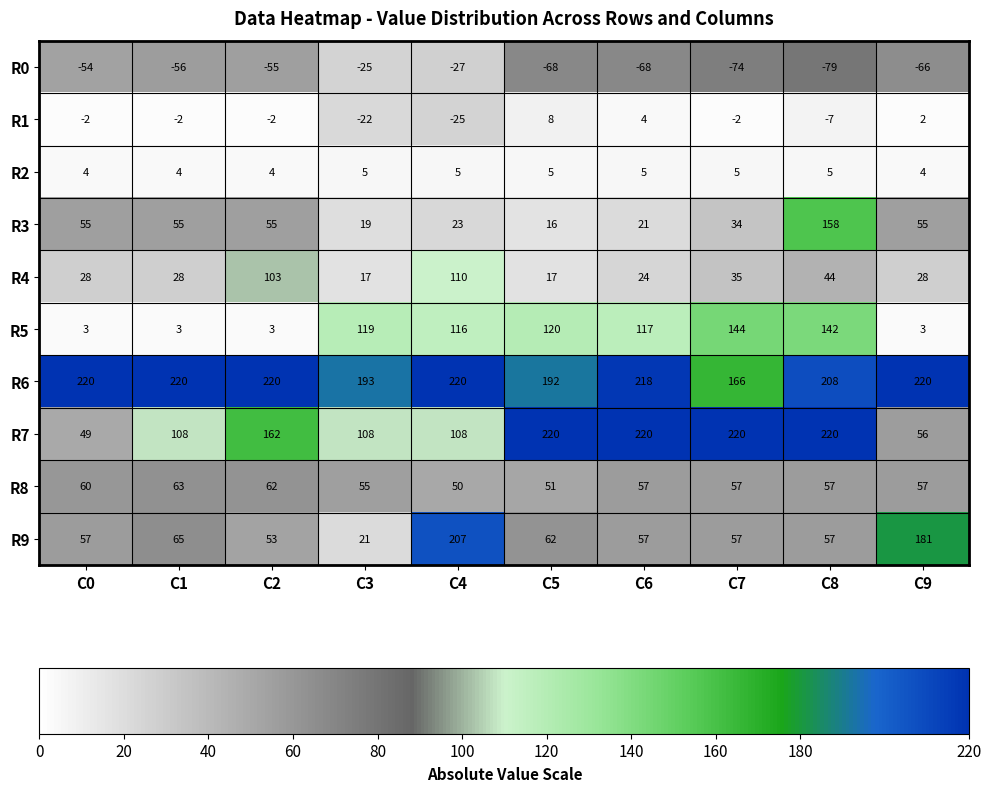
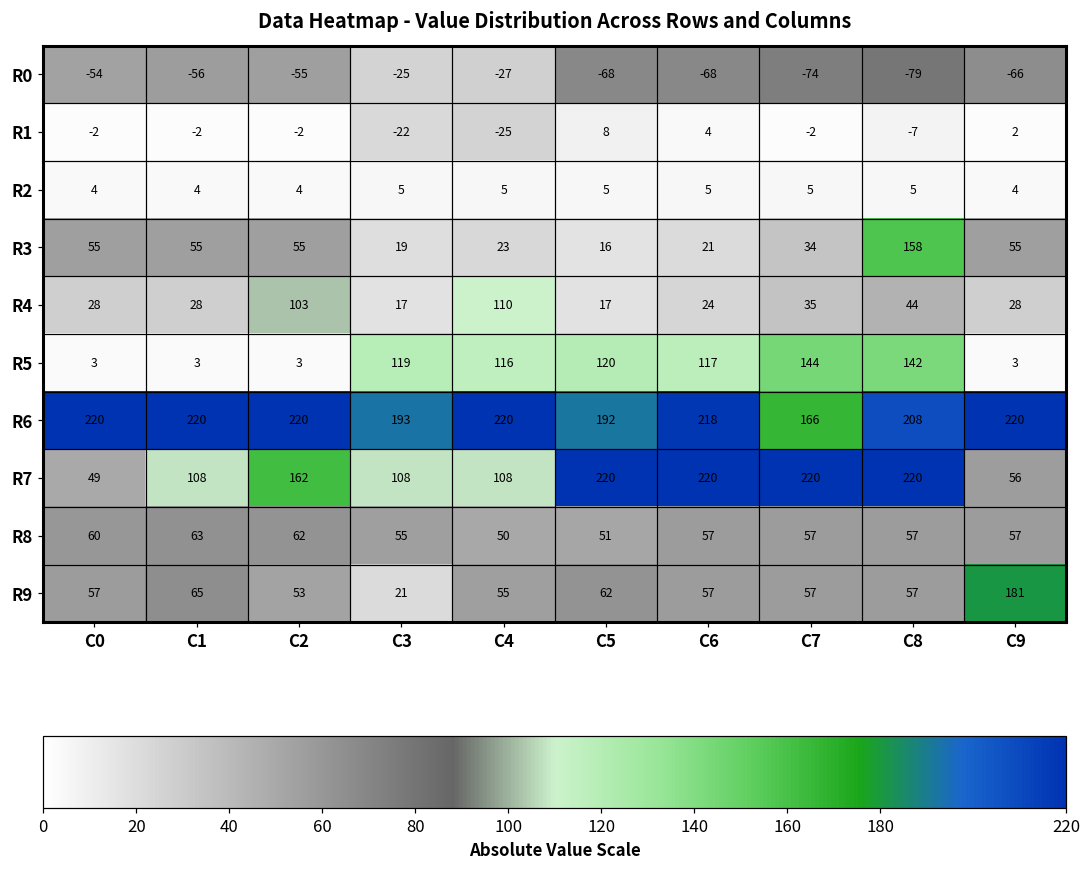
  {
    "R0": {
      "C0": -54,
      "C1": -56,
      "C2": -55,
      "C3": -25,
      "C4": -27,
      "C5": -68,
      "C6": -68,
      "C7": -74,
      "C8": -79,
      "C9": -66
    },
    "R1": {
      "C0": -2,
      "C1": -2,
      "C2": -2,
      "C3": -22,
      "C4": -25,
      "C5": 8,
      "C6": 4,
      "C7": -2,
      "C8": -7,
      "C9": 2
    },
    "R2": {
      "C0": 4,
      "C1": 4,
      "C2": 4,
      "C3": 5,
      "C4": 5,
      "C5": 5,
      "C6": 5,
      "C7": 5,
      "C8": 5,
      "C9": 4
    },
    "R3": {
      "C0": 55,
      "C1": 55,
      "C2": 55,
      "C3": 19,
      "C4": 23,
      "C5": 16,
      "C6": 21,
      "C7": 34,
      "C8": 158,
      "C9": 55
    },
    "R4": {
      "C0": 28,
      "C1": 28,
      "C2": 103,
      "C3": 17,
      "C4": 110,
      "C5": 17,
      "C6": 24,
      "C7": 35,
      "C8": 44,
      "C9": 28
    },
    "R5": {
      "C0": 3,
      "C1": 3,
      "C2": 3,
      "C3": 119,
      "C4": 116,
      "C5": 120,
      "C6": 117,
      "C7": 144,
      "C8": 142,
      "C9": 3
    },
    "R6": {
      "C0": 220,
      "C1": 220,
      "C2": 220,
      "C3": 193,
      "C4": 220,
      "C5": 192,
      "C6": 218,
      "C7": 166,
      "C8": 208,
      "C9": 220
    },
    "R7": {
      "C0": 49,
      "C1": 108,
      "C2": 162,
      "C3": 108,
      "C4": 108,
      "C5": 220,
      "C6": 220,
      "C7": 220,
      "C8": 220,
      "C9": 56
    },
    "R8": {
      "C0": 60,
      "C1": 63,
      "C2": 62,
      "C3": 55,
      "C4": 50,
      "C5": 51,
      "C6": 57,
      "C7": 57,
      "C8": 57,
      "C9": 57
    },
    "R9": {
      "C0": 57,
      "C1": 65,
      "C2": 53,
      "C3": 21,
-     "C4": 207,
+     "C4": 55,
      "C5": 62,
      "C6": 57,
      "C7": 57,
      "C8": 57,
      "C9": 181
    }
  }
